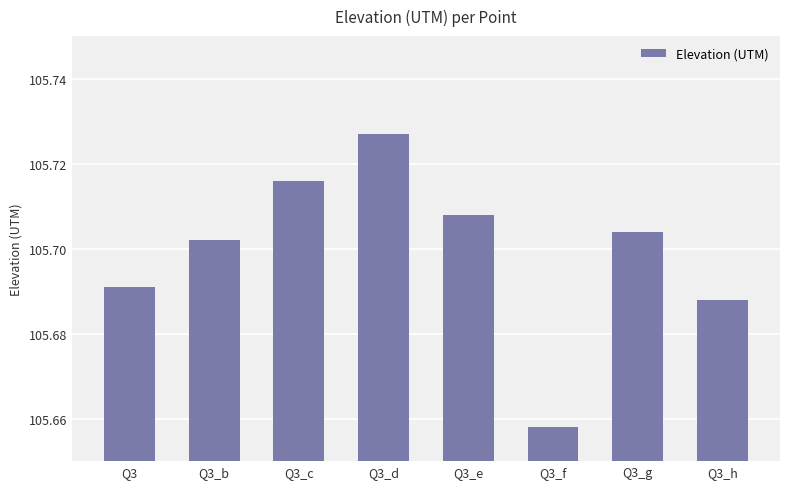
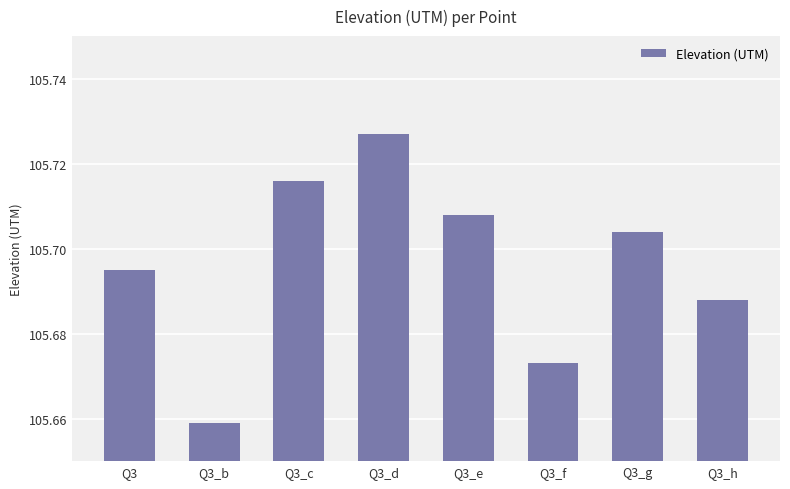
  {
-   "Q3": 105.691,
-   "Q3_b": 105.702,
+   "Q3": 105.695,
+   "Q3_b": 105.659,
    "Q3_c": 105.716,
    "Q3_d": 105.727,
    "Q3_e": 105.708,
-   "Q3_f": 105.658,
+   "Q3_f": 105.673,
    "Q3_g": 105.704,
    "Q3_h": 105.688
  }
